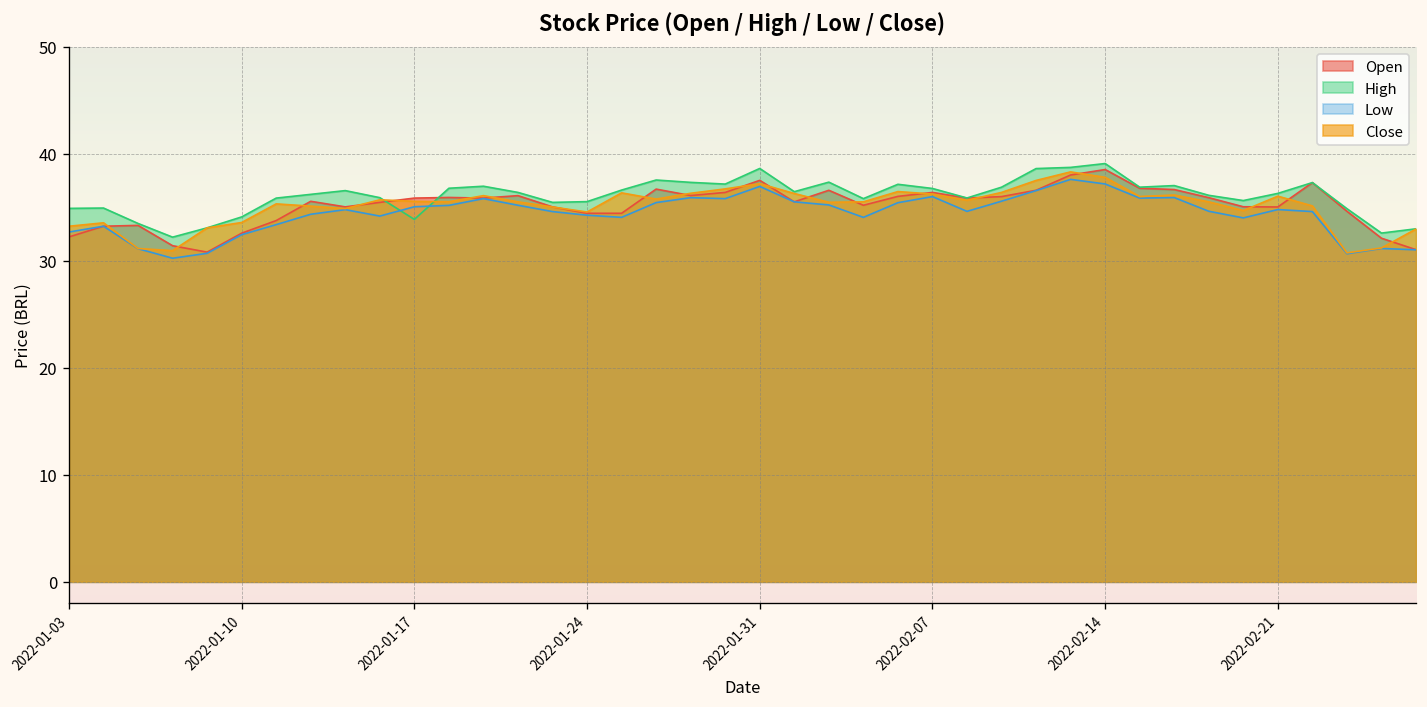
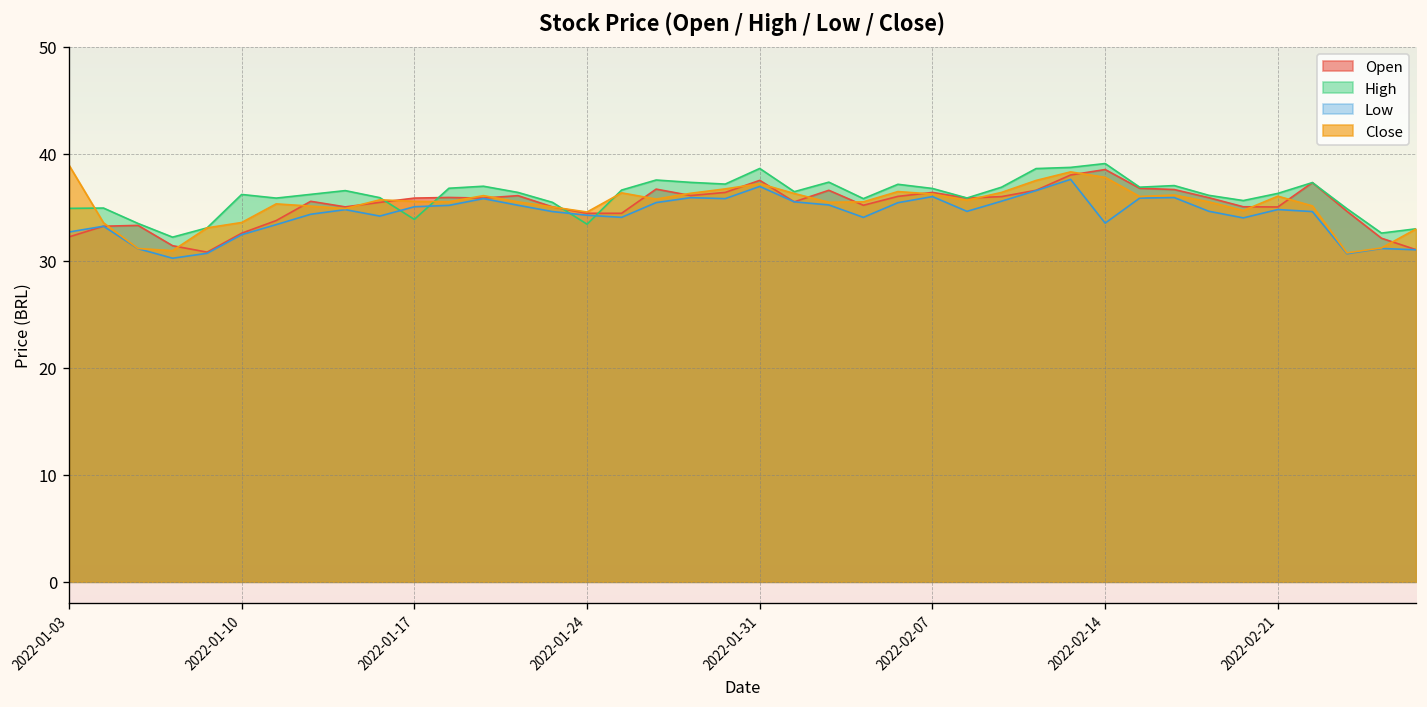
  {
    "Open": {
      "2022-01-03": 32,
      "2022-01-17": 36,
      "2022-01-31": 38,
      "2022-02-14": 39
    },
    "High": {
      "2022-01-03": 35,
-     "2022-01-10": 34,
+     "2022-01-10": 36,
      "2022-01-17": 34,
-     "2022-01-24": 36,
+     "2022-01-24": 33,
      "2022-01-31": 39,
      "2022-02-07": 37,
      "2022-02-14": 39
    },
    "Low": {
      "2022-01-03": 33,
      "2022-01-17": 35,
-     "2022-02-14": 37
+     "2022-02-14": 34
    },
    "Close": {
-     "2022-01-03": 33,
+     "2022-01-03": 39,
      "2022-01-10": 34,
      "2022-01-17": 36,
      "2022-02-14": 38
    }
  }
